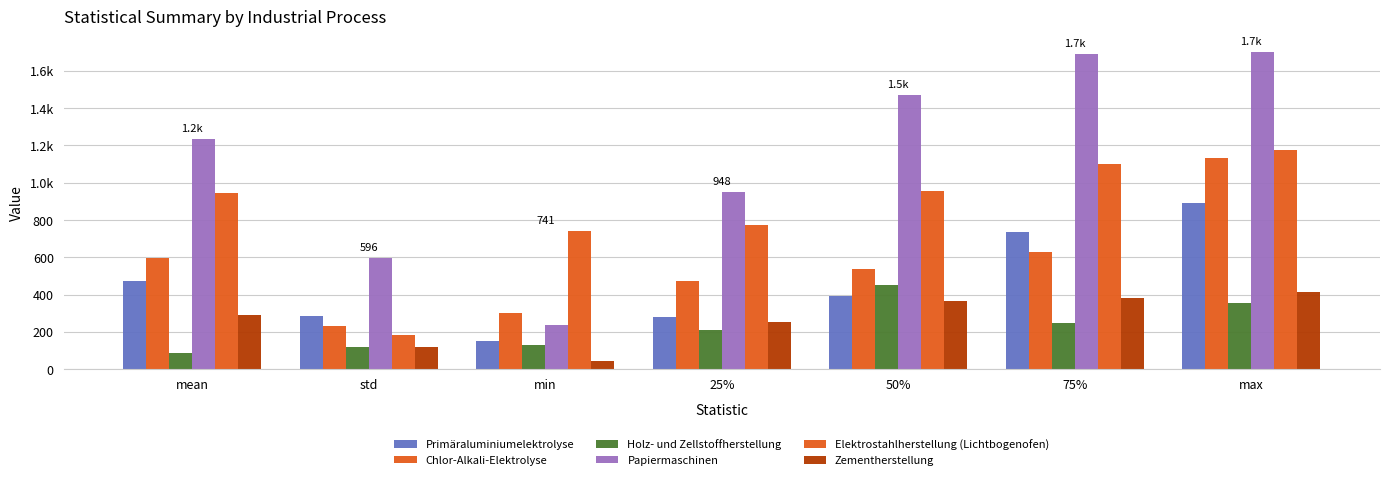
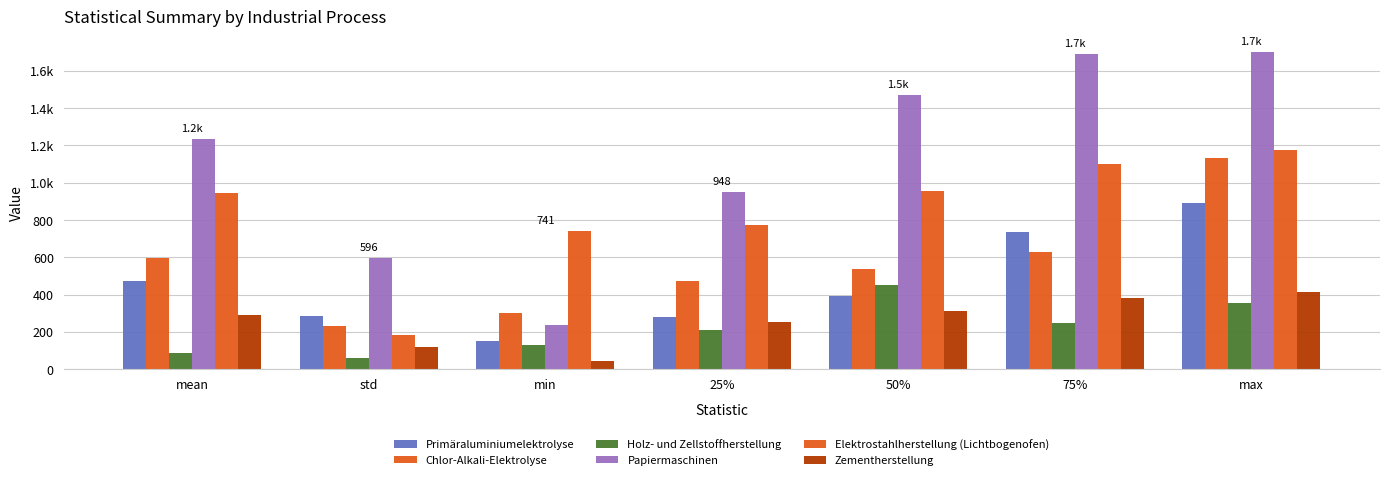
  {
    "Holz- und Zellstoffherstellung": {
      "mean": 90,
-     "std": 120,
+     "std": 60,
      "min": 130,
      "25%": 210,
      "50%": 450,
      "75%": 250,
      "max": 350
    },
    "Zementherstellung": {
      "mean": 290,
      "std": 120,
      "min": 50,
      "25%": 250,
-     "50%": 370,
+     "50%": 310,
      "75%": 380,
      "max": 420
    }
  }
